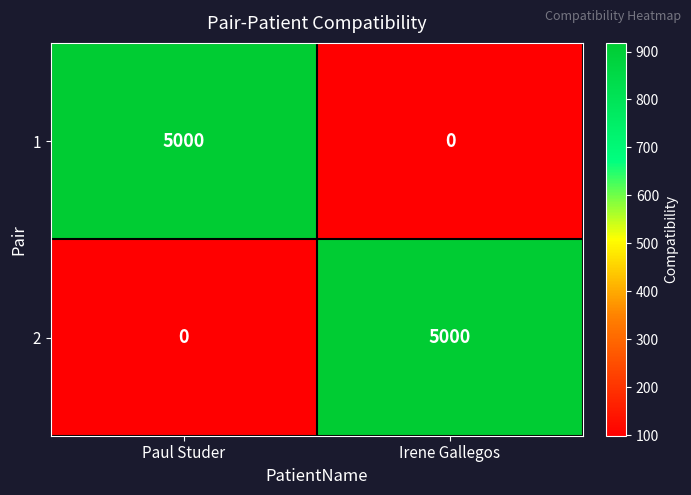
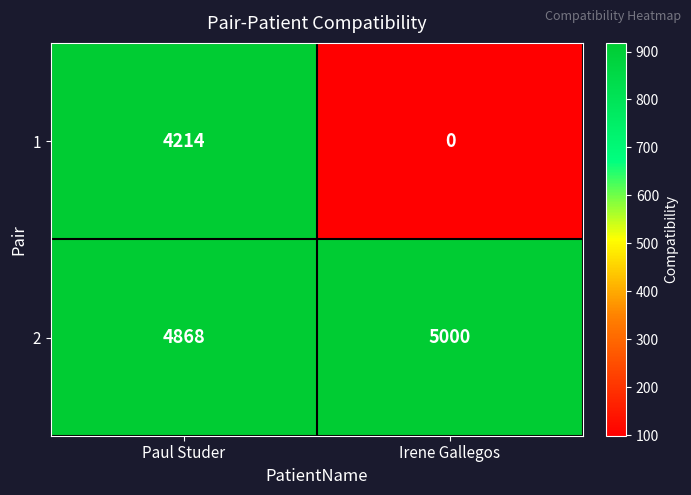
  {
    "1": {
-     "Paul Studer": 5000,
+     "Paul Studer": 4214,
      "Irene Gallegos": 0
    },
    "2": {
-     "Paul Studer": 0,
+     "Paul Studer": 4868,
      "Irene Gallegos": 5000
    }
  }
